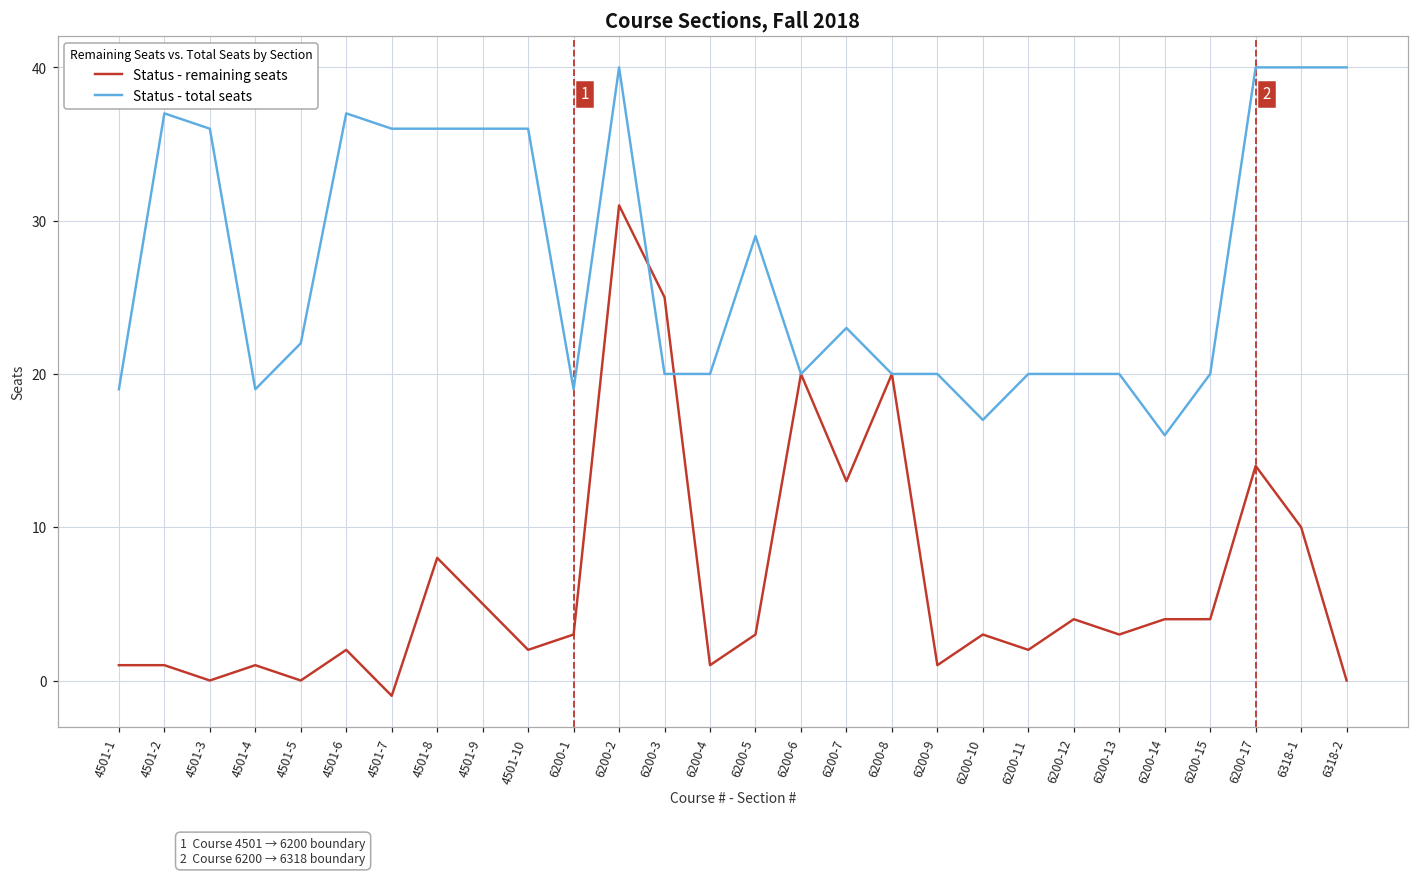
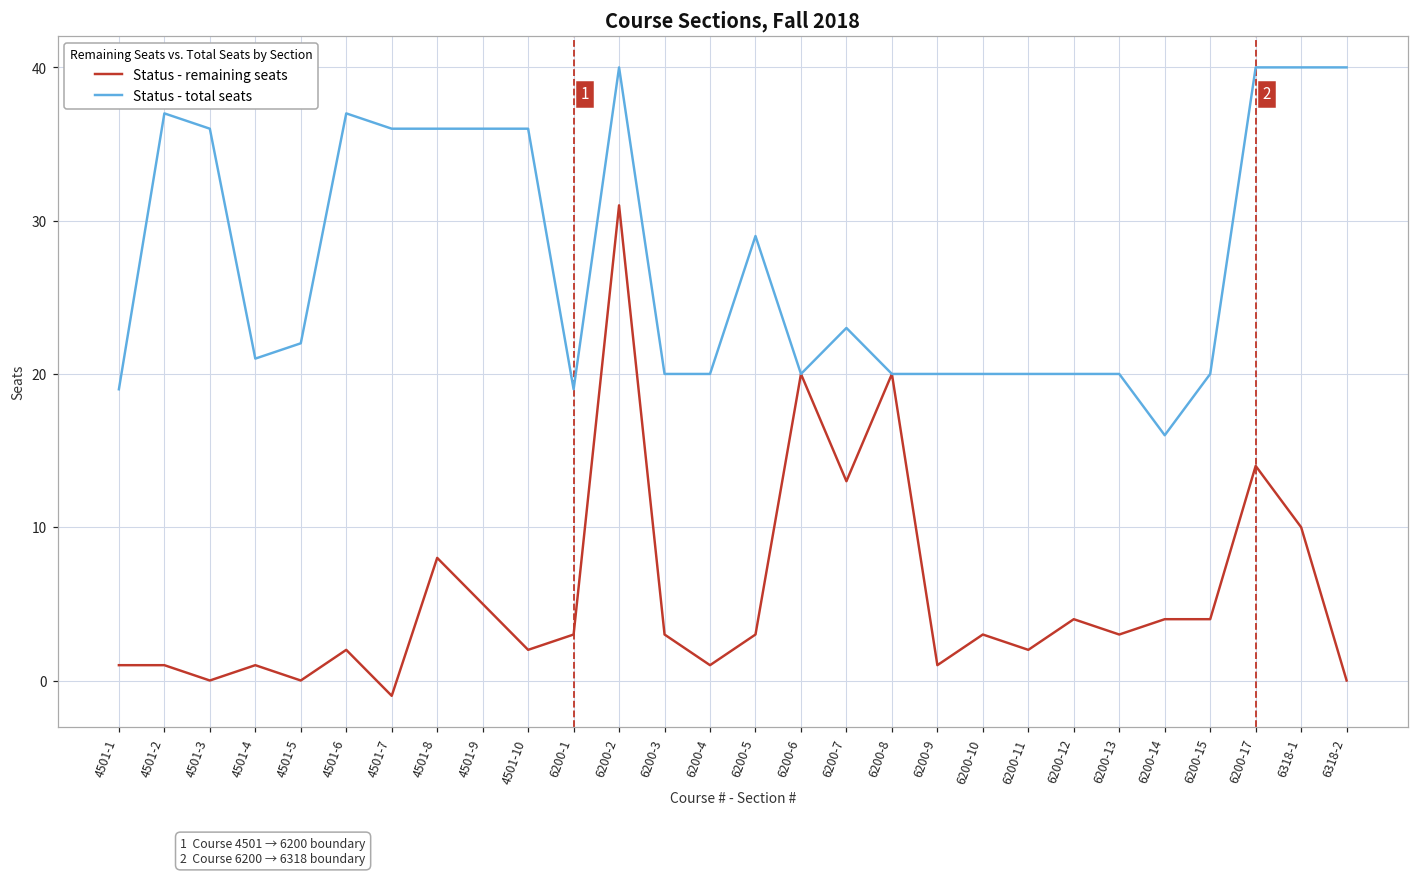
  {
    "Status - remaining seats": {
      "4501-1": 1,
      "4501-2": 1,
      "4501-3": 0,
      "4501-4": 1,
      "4501-5": 0,
      "4501-6": 2,
      "4501-7": -1,
      "4501-8": 8,
      "4501-9": 5,
      "4501-10": 2,
      "6200-1": 3,
      "6200-2": 31,
-     "6200-3": 25,
+     "6200-3": 3,
      "6200-4": 1,
      "6200-5": 3,
      "6200-7": 13,
      "6200-9": 1,
      "6200-10": 3,
      "6200-11": 2,
      "6200-12": 4,
      "6200-13": 3,
      "6200-14": 4,
      "6200-15": 4,
      "6200-17": 14,
      "6318-1": 10,
      "6318-2": 0
    },
    "Status - total seats": {
      "4501-1": 19,
      "4501-2": 37,
      "4501-3": 36,
-     "4501-4": 19,
+     "4501-4": 21,
      "4501-5": 22,
      "4501-6": 37,
      "4501-7": 36,
      "4501-8": 36,
      "4501-9": 36,
      "4501-10": 36,
      "6200-1": 19,
      "6200-2": 40,
      "6200-3": 20,
      "6200-4": 20,
      "6200-5": 29,
      "6200-7": 23,
      "6200-9": 20,
-     "6200-10": 17,
+     "6200-10": 20,
      "6200-11": 20,
      "6200-12": 20,
      "6200-13": 20,
      "6200-14": 16,
      "6200-15": 20,
      "6318-1": 40,
      "6318-2": 40
    }
  }
